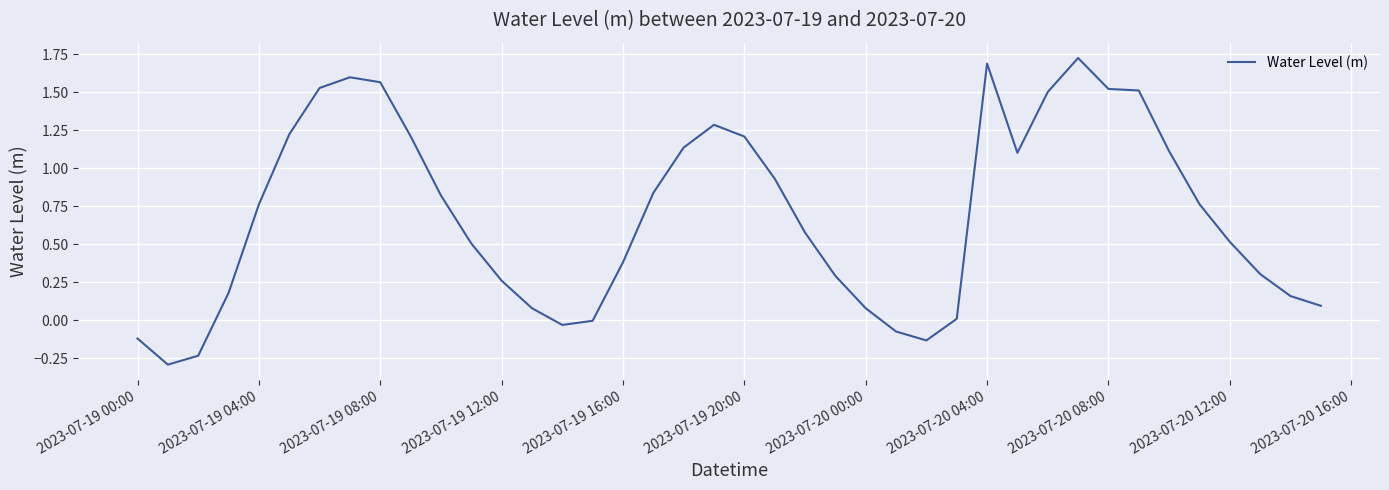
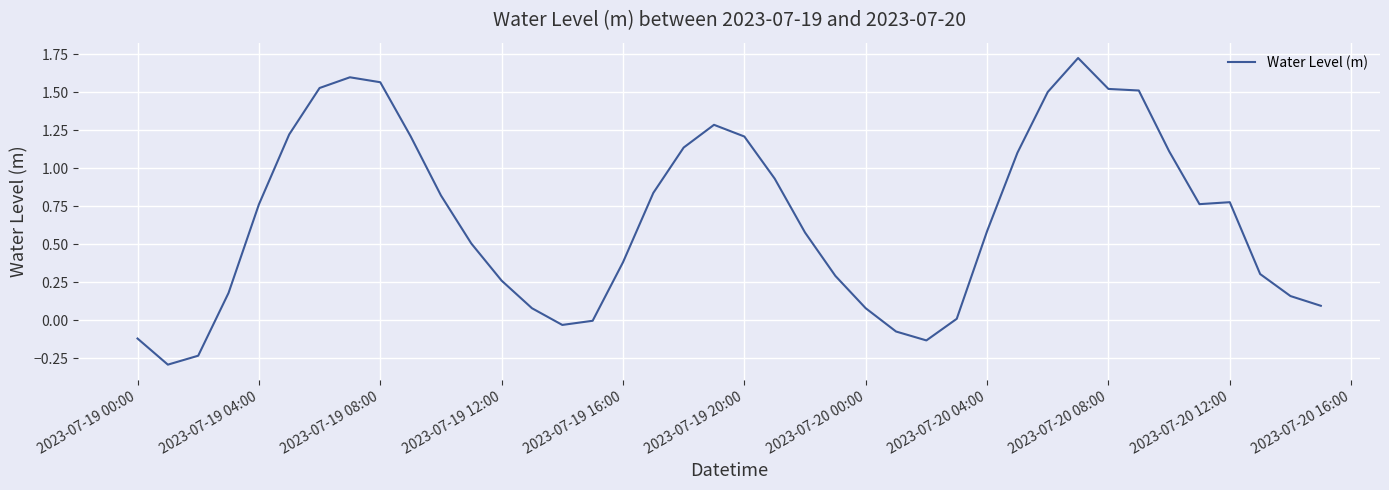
  {
    "2023-07-19 00:00": -0.12,
    "2023-07-19 04:00": 0.76,
    "2023-07-19 08:00": 1.57,
    "2023-07-19 12:00": 0.26,
    "2023-07-19 16:00": 0.38,
    "2023-07-19 20:00": 1.21,
    "2023-07-20 00:00": 0.08,
-   "2023-07-20 04:00": 1.69,
+   "2023-07-20 04:00": 0.59,
    "2023-07-20 08:00": 1.52,
-   "2023-07-20 12:00": 0.52
+   "2023-07-20 12:00": 0.78
  }
